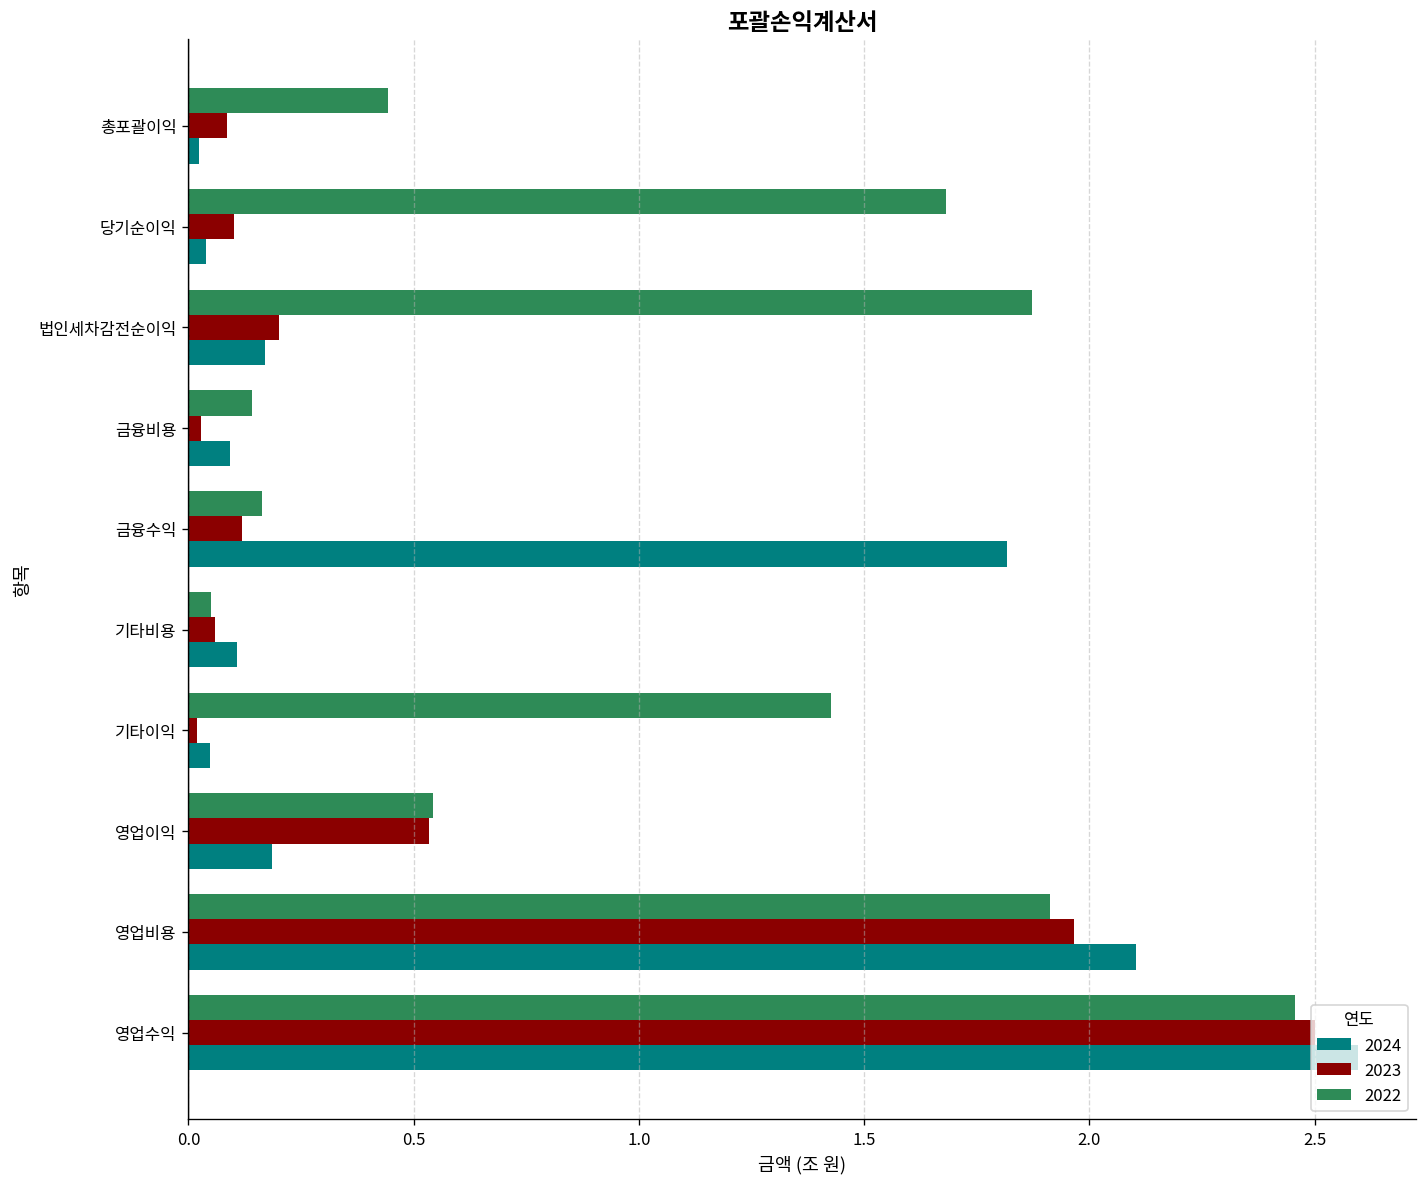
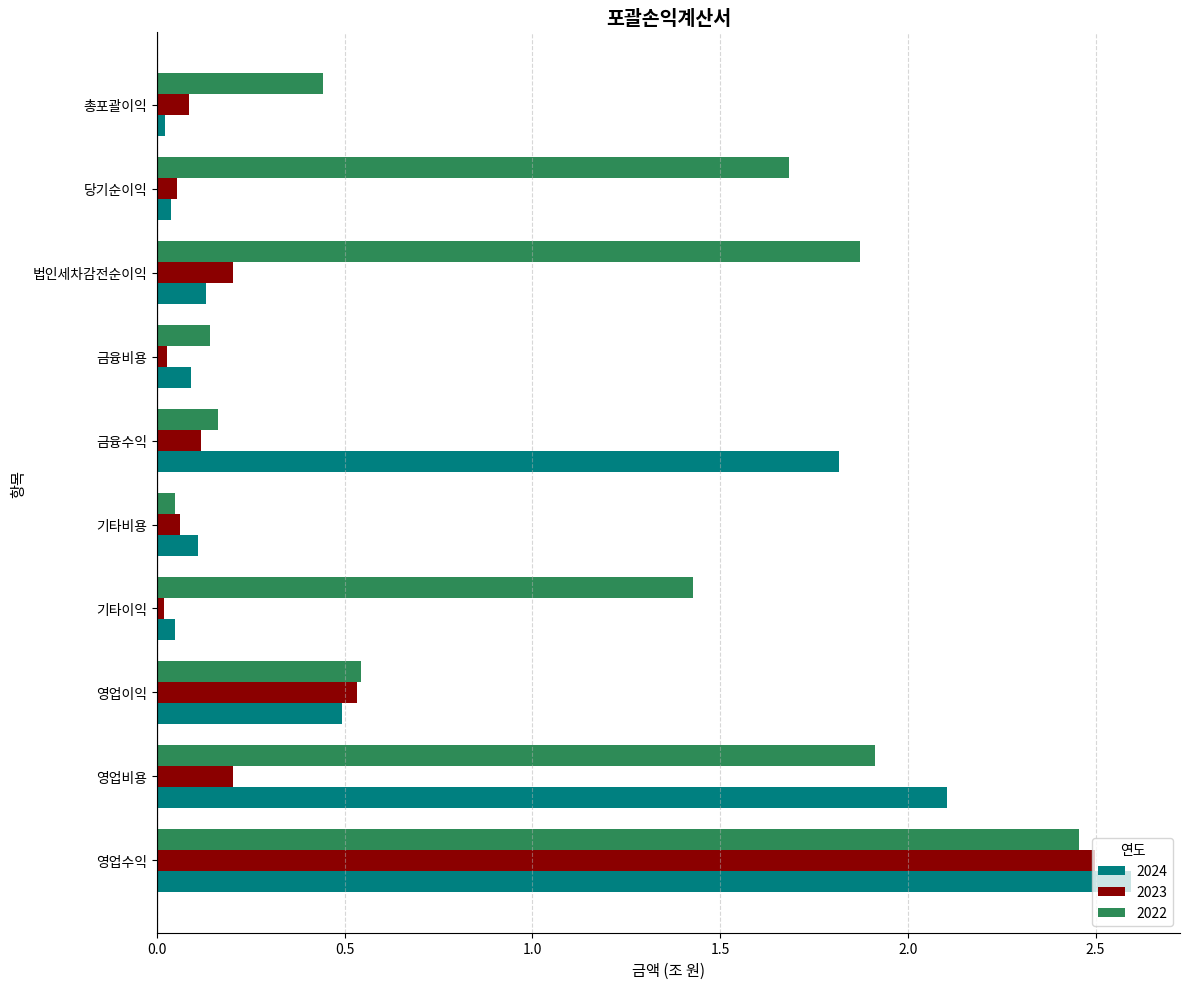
  {
    "2024": {
      "총포괄이익": 0.02,
      "당기순이익": 0.04,
-     "법인세차감전순이익": 0.17,
+     "법인세차감전순이익": 0.13,
      "금융비용": 0.09,
      "금융수익": 1.82,
      "기타비용": 0.11,
      "기타이익": 0.05,
-     "영업이익": 0.19,
+     "영업이익": 0.49,
      "영업비용": 2.10
    },
    "2023": {
      "총포괄이익": 0.09,
-     "당기순이익": 0.10,
+     "당기순이익": 0.05,
      "법인세차감전순이익": 0.20,
      "금융비용": 0.03,
      "금융수익": 0.12,
      "기타비용": 0.06,
      "기타이익": 0.02,
      "영업이익": 0.53,
-     "영업비용": 1.97
+     "영업비용": 0.20
    },
    "2022": {
      "총포괄이익": 0.44,
      "당기순이익": 1.68,
      "법인세차감전순이익": 1.87,
      "금융비용": 0.14,
      "금융수익": 0.16,
      "기타비용": 0.05,
      "기타이익": 1.43,
      "영업이익": 0.54,
      "영업비용": 1.91,
      "영업수익": 2.46
    }
  }
